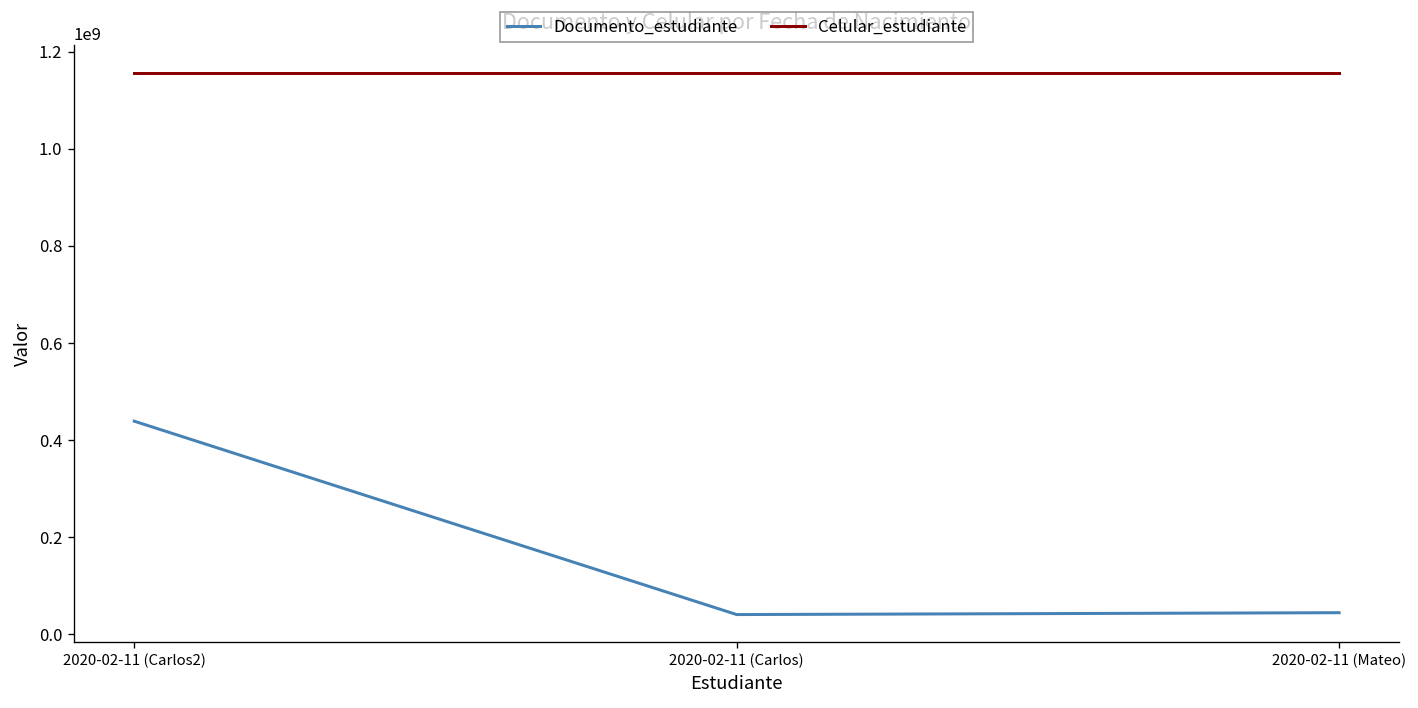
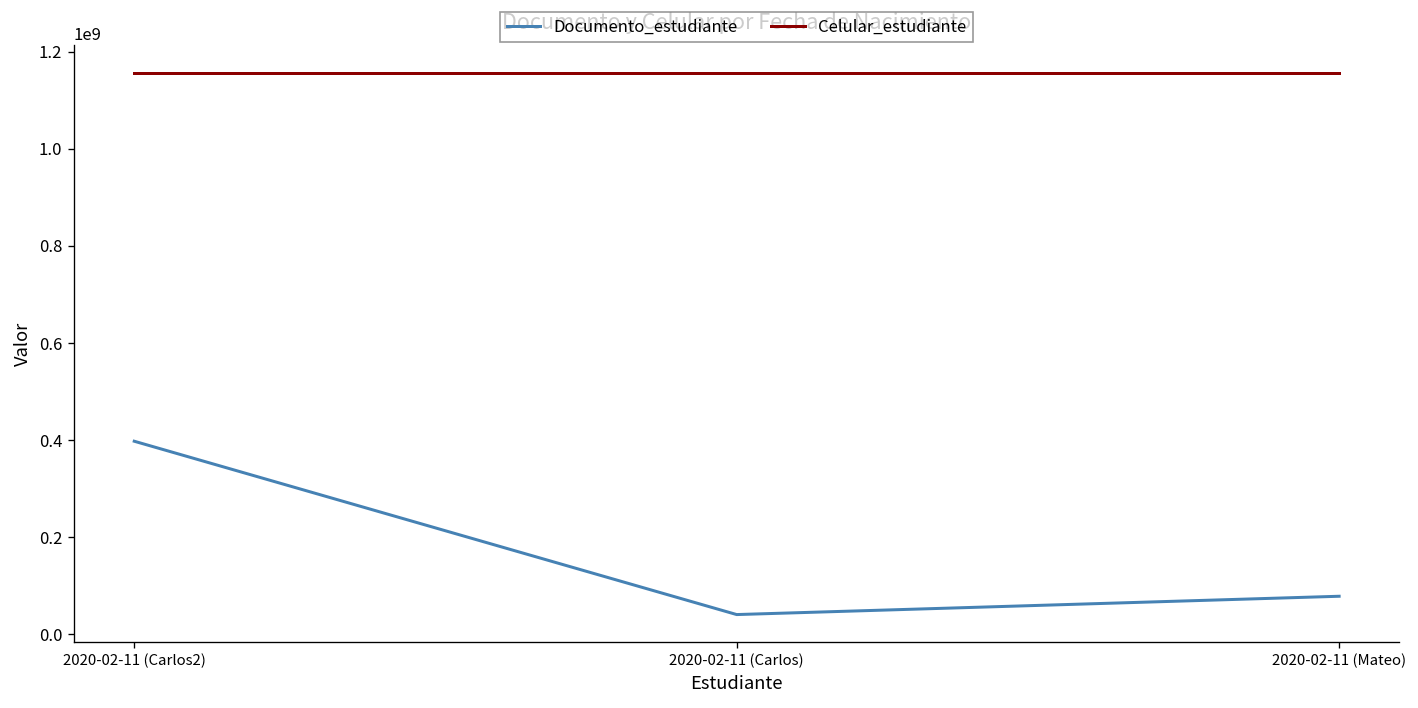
  {
    "Documento_estudiante": {
-     "2020-02-11 (Carlos2)": 440000000,
+     "2020-02-11 (Carlos2)": 400000000,
      "2020-02-11 (Carlos)": 40000000,
-     "2020-02-11 (Mateo)": 40000000
+     "2020-02-11 (Mateo)": 80000000
    },
    "Celular_estudiante": {
      "2020-02-11 (Carlos2)": 1160000000,
      "2020-02-11 (Carlos)": 1160000000,
      "2020-02-11 (Mateo)": 1160000000
    }
  }
